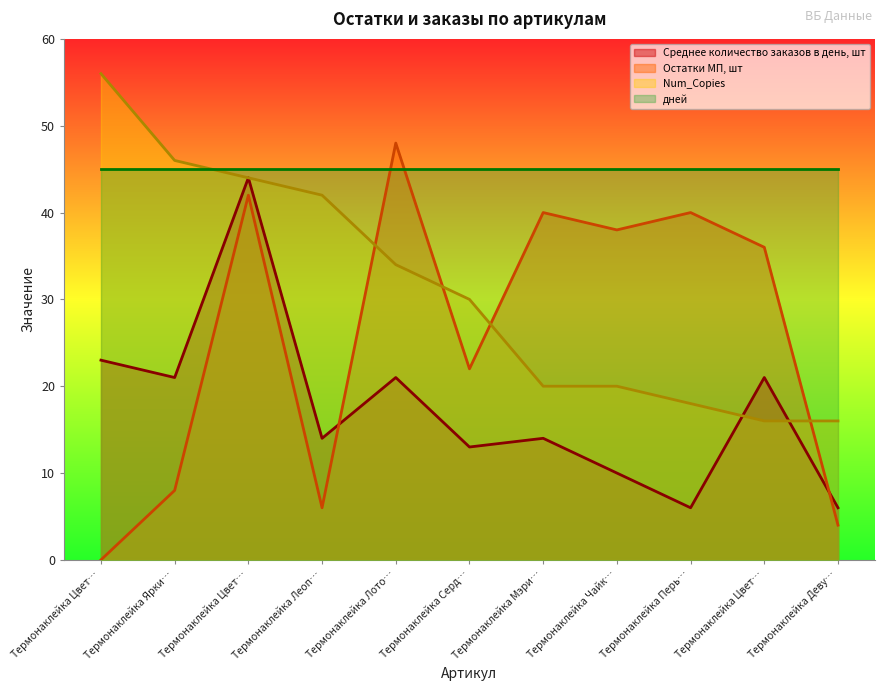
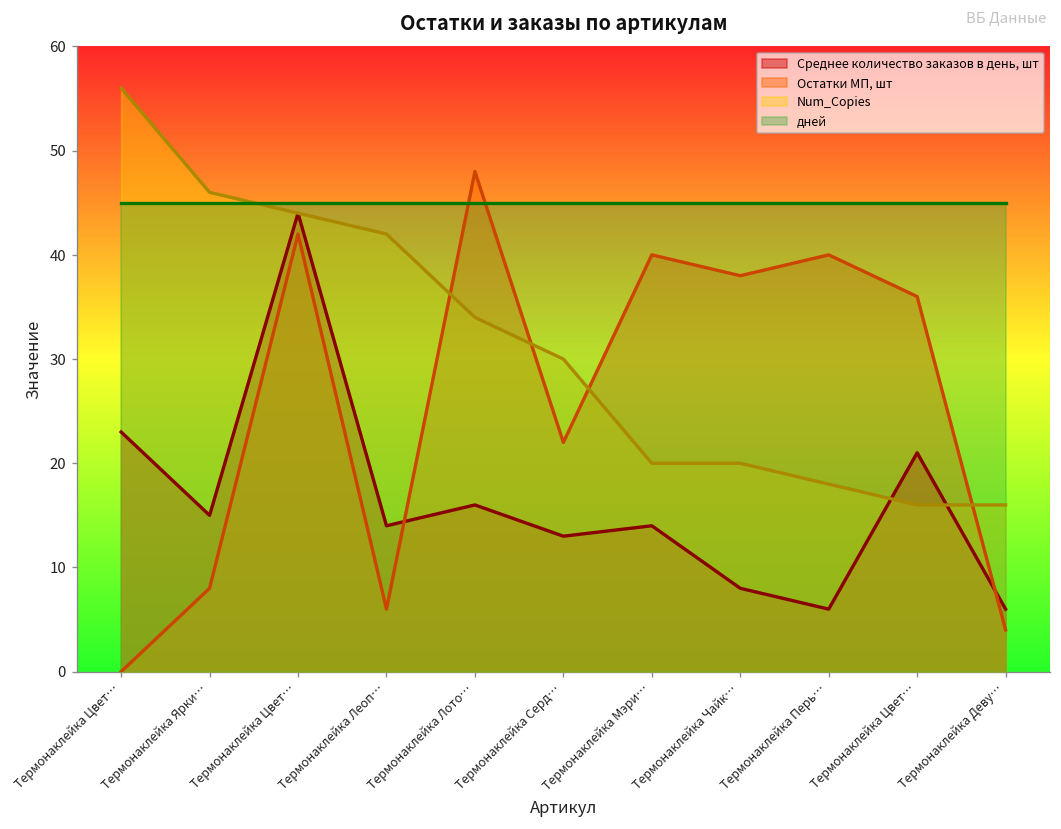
  {
    "Среднее количество заказов в день, шт": {
-     "Термонаклейка Ярки…": 21,
+     "Термонаклейка Ярки…": 15,
      "Термонаклейка Леоп…": 14,
-     "Термонаклейка Лото…": 21,
+     "Термонаклейка Лото…": 16,
      "Термонаклейка Серд…": 13,
      "Термонаклейка Мэри…": 14,
-     "Термонаклейка Чайк…": 10,
+     "Термонаклейка Чайк…": 8,
      "Термонаклейка Перь…": 6,
      "Термонаклейка Деву…": 6
    },
    "дней": {
      "Термонаклейка Ярки…": 45,
      "Термонаклейка Леоп…": 45,
      "Термонаклейка Лото…": 45,
      "Термонаклейка Серд…": 45,
      "Термонаклейка Мэри…": 45,
      "Термонаклейка Чайк…": 45,
      "Термонаклейка Перь…": 45,
      "Термонаклейка Деву…": 45
    }
  }
